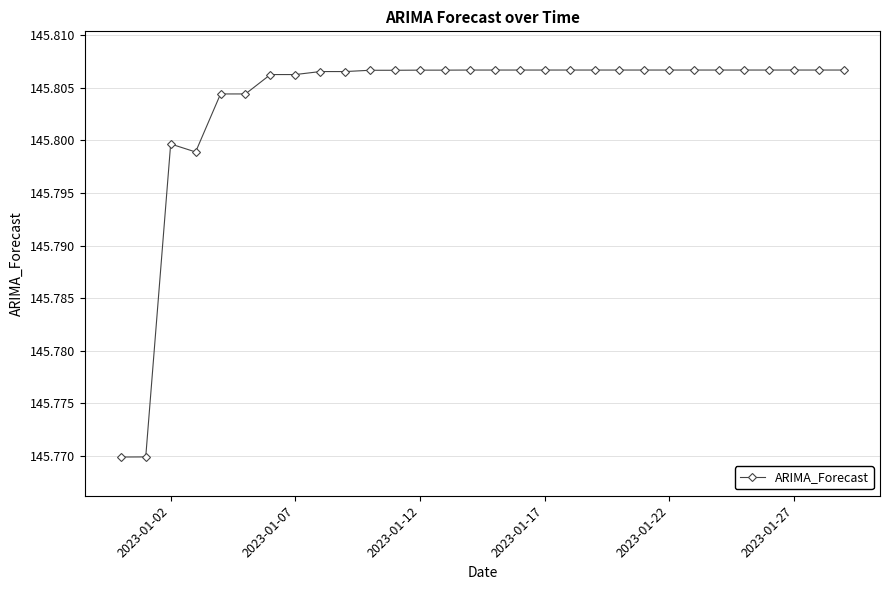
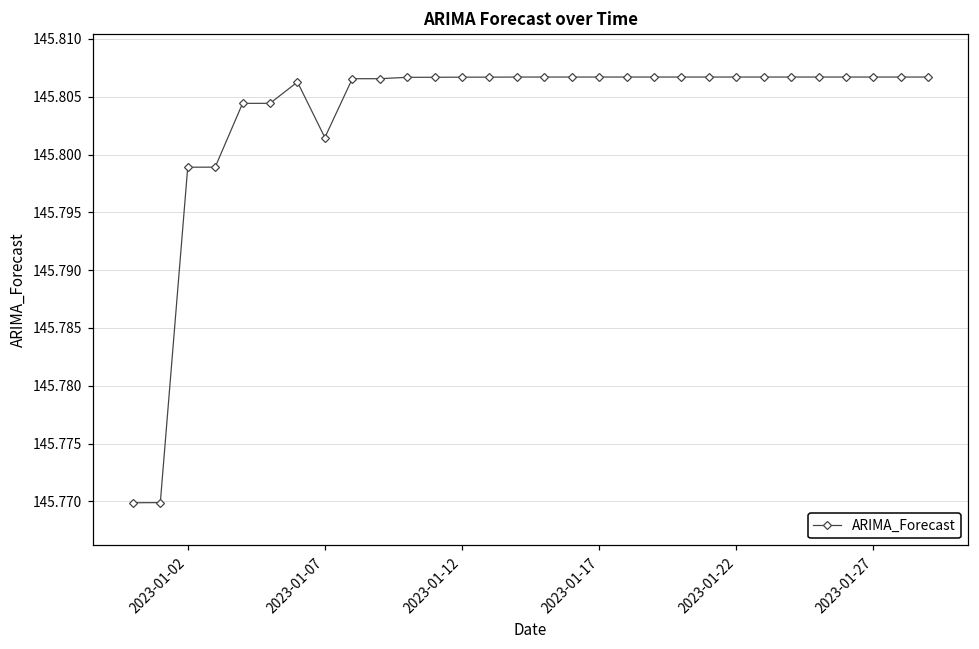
  {
-   "2023-01-02": 145.7997,
-   "2023-01-07": 145.8063,
+   "2023-01-02": 145.7989,
+   "2023-01-07": 145.8015,
    "2023-01-12": 145.8067,
    "2023-01-17": 145.8067,
    "2023-01-22": 145.8067,
    "2023-01-27": 145.8067
  }
